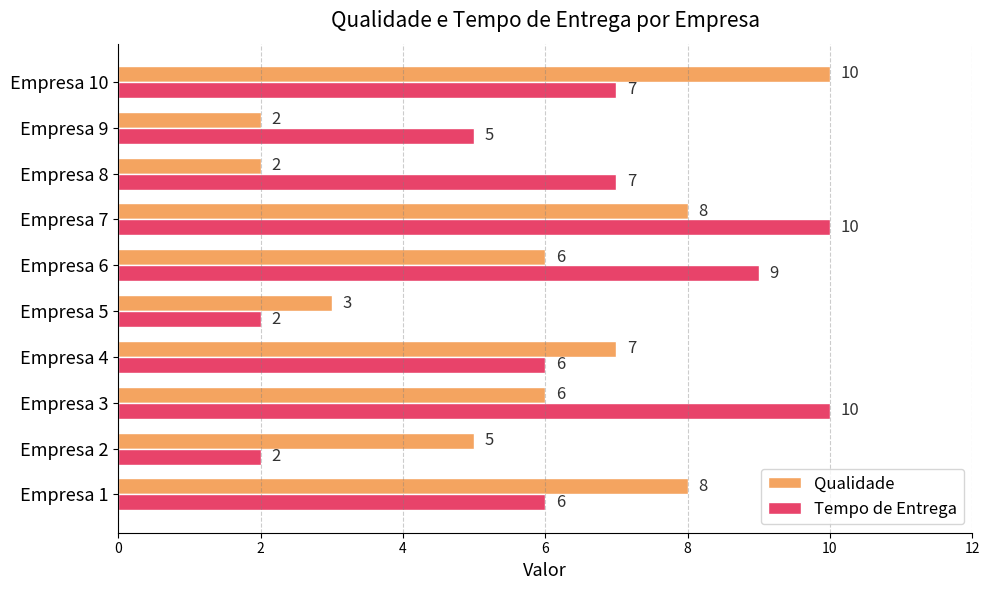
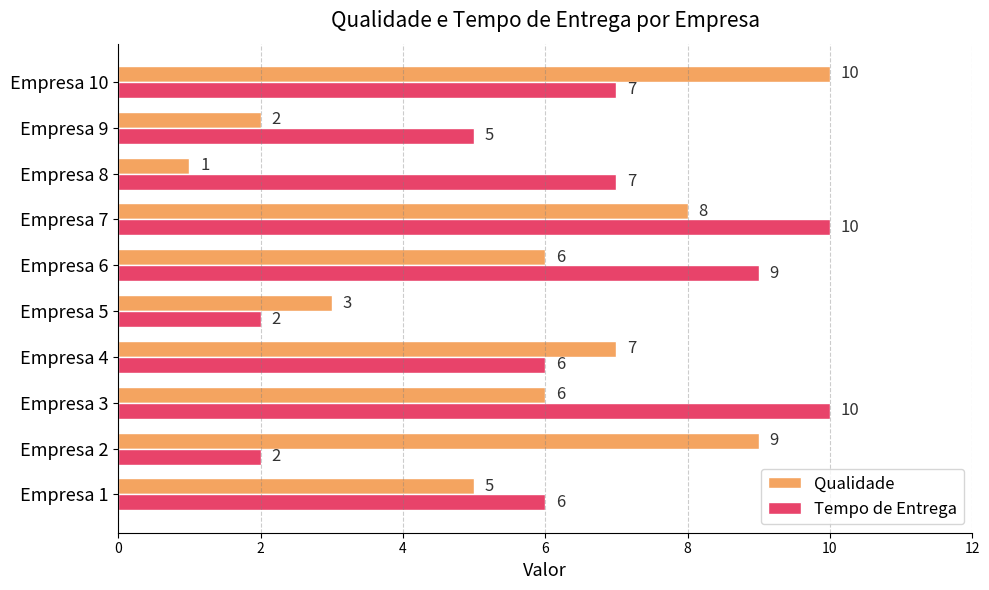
  {
    "Qualidade": {
      "Empresa 10": 10,
      "Empresa 9": 2,
-     "Empresa 8": 2,
+     "Empresa 8": 1,
      "Empresa 7": 8,
      "Empresa 6": 6,
      "Empresa 5": 3,
      "Empresa 4": 7,
      "Empresa 3": 6,
-     "Empresa 2": 5,
-     "Empresa 1": 8
+     "Empresa 2": 9,
+     "Empresa 1": 5
    },
    "Tempo de Entrega": {
      "Empresa 10": 7,
      "Empresa 9": 5,
      "Empresa 8": 7,
      "Empresa 7": 10,
      "Empresa 6": 9,
      "Empresa 5": 2,
      "Empresa 4": 6,
      "Empresa 3": 10,
      "Empresa 2": 2,
      "Empresa 1": 6
    }
  }
